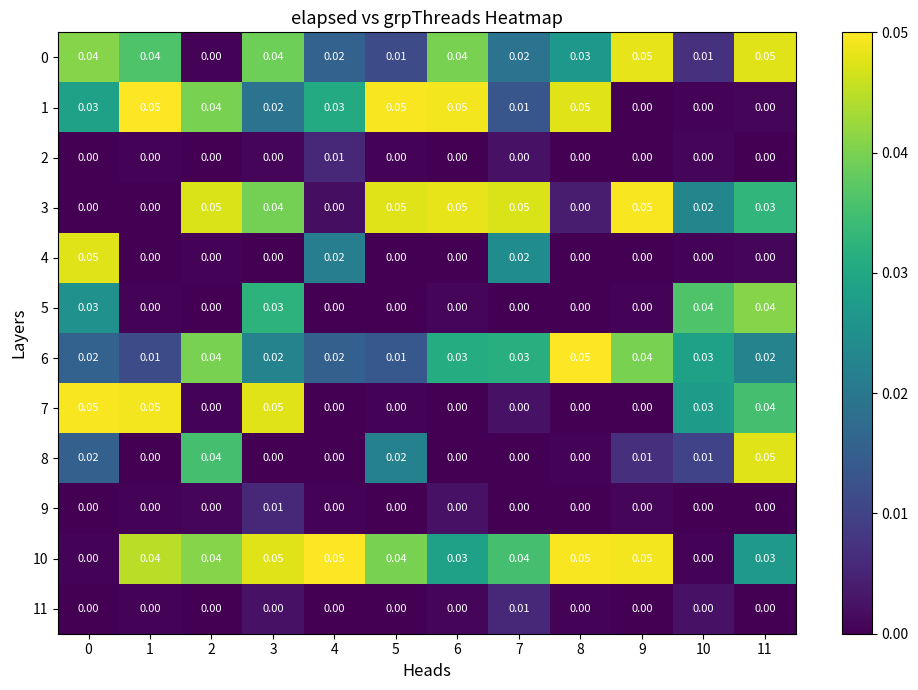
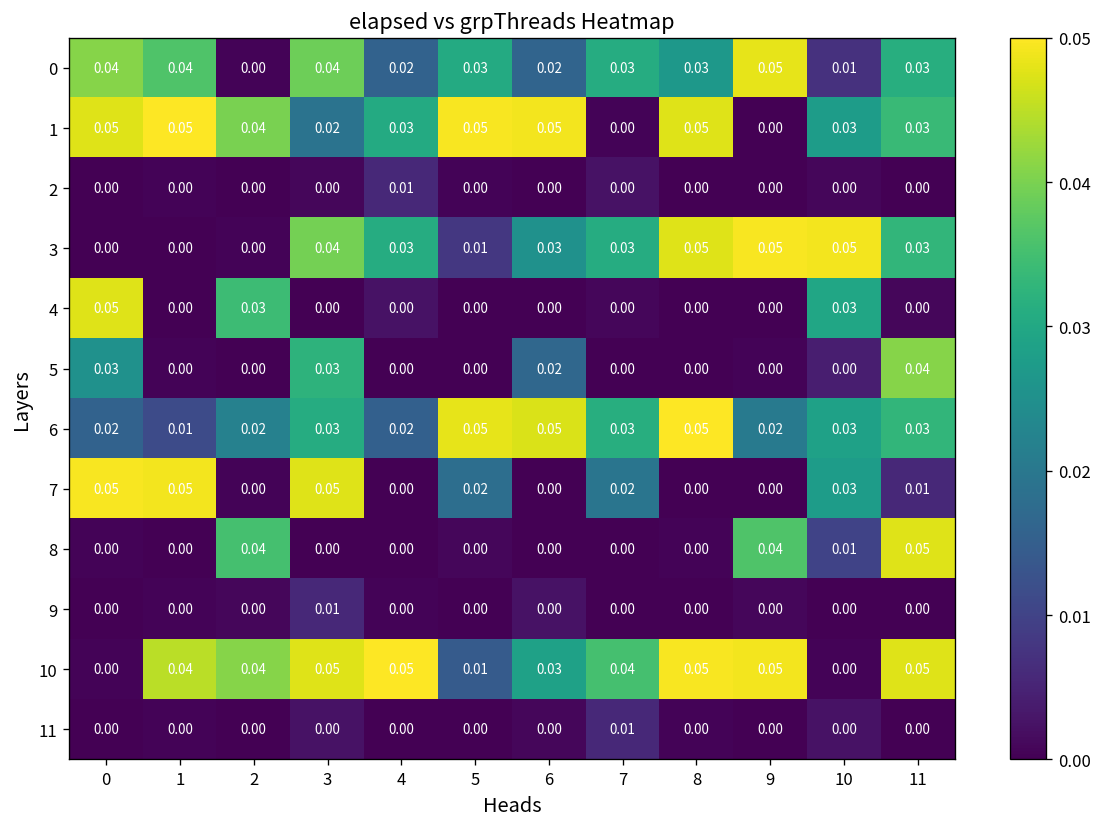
  {
    "0": {
      "0": 0.04,
      "1": 0.04,
      "2": 0.00,
      "3": 0.04,
      "4": 0.02,
-     "5": 0.01,
-     "6": 0.04,
-     "7": 0.02,
+     "5": 0.03,
+     "6": 0.02,
+     "7": 0.03,
      "8": 0.03,
      "9": 0.05,
      "10": 0.01,
-     "11": 0.05
+     "11": 0.03
    },
    "1": {
-     "0": 0.03,
+     "0": 0.05,
      "1": 0.05,
      "2": 0.04,
      "3": 0.02,
      "4": 0.03,
      "5": 0.05,
      "6": 0.05,
-     "7": 0.01,
+     "7": 0.00,
      "8": 0.05,
      "9": 0.00,
-     "10": 0.00,
-     "11": 0.00
+     "10": 0.03,
+     "11": 0.03
    },
    "2": {
      "0": 0.00,
      "1": 0.00,
      "2": 0.00,
      "3": 0.00,
      "4": 0.01,
      "5": 0.00,
      "6": 0.00,
      "7": 0.00,
      "8": 0.00,
      "9": 0.00,
      "10": 0.00,
      "11": 0.00
    },
    "3": {
      "0": 0.00,
      "1": 0.00,
-     "2": 0.05,
+     "2": 0.00,
      "3": 0.04,
-     "4": 0.00,
-     "5": 0.05,
-     "6": 0.05,
-     "7": 0.05,
-     "8": 0.00,
+     "4": 0.03,
+     "5": 0.01,
+     "6": 0.03,
+     "7": 0.03,
+     "8": 0.05,
      "9": 0.05,
-     "10": 0.02,
+     "10": 0.05,
      "11": 0.03
    },
    "4": {
      "0": 0.05,
      "1": 0.00,
-     "2": 0.00,
+     "2": 0.03,
      "3": 0.00,
-     "4": 0.02,
+     "4": 0.00,
      "5": 0.00,
      "6": 0.00,
-     "7": 0.02,
+     "7": 0.00,
      "8": 0.00,
      "9": 0.00,
-     "10": 0.00,
+     "10": 0.03,
      "11": 0.00
    },
    "5": {
      "0": 0.03,
      "1": 0.00,
      "2": 0.00,
      "3": 0.03,
      "4": 0.00,
      "5": 0.00,
-     "6": 0.00,
+     "6": 0.02,
      "7": 0.00,
      "8": 0.00,
      "9": 0.00,
-     "10": 0.04,
+     "10": 0.00,
      "11": 0.04
    },
    "6": {
      "0": 0.02,
      "1": 0.01,
-     "2": 0.04,
-     "3": 0.02,
+     "2": 0.02,
+     "3": 0.03,
      "4": 0.02,
-     "5": 0.01,
-     "6": 0.03,
+     "5": 0.05,
+     "6": 0.05,
      "7": 0.03,
      "8": 0.05,
-     "9": 0.04,
+     "9": 0.02,
      "10": 0.03,
-     "11": 0.02
+     "11": 0.03
    },
    "7": {
      "0": 0.05,
      "1": 0.05,
      "2": 0.00,
      "3": 0.05,
      "4": 0.00,
-     "5": 0.00,
+     "5": 0.02,
      "6": 0.00,
-     "7": 0.00,
+     "7": 0.02,
      "8": 0.00,
      "9": 0.00,
      "10": 0.03,
-     "11": 0.04
+     "11": 0.01
    },
    "8": {
-     "0": 0.02,
+     "0": 0.00,
      "1": 0.00,
      "2": 0.04,
      "3": 0.00,
      "4": 0.00,
-     "5": 0.02,
+     "5": 0.00,
      "6": 0.00,
      "7": 0.00,
      "8": 0.00,
-     "9": 0.01,
+     "9": 0.04,
      "10": 0.01,
      "11": 0.05
    },
    "9": {
      "0": 0.00,
      "1": 0.00,
      "2": 0.00,
      "3": 0.01,
      "4": 0.00,
      "5": 0.00,
      "6": 0.00,
      "7": 0.00,
      "8": 0.00,
      "9": 0.00,
      "10": 0.00,
      "11": 0.00
    },
    "10": {
      "0": 0.00,
      "1": 0.04,
      "2": 0.04,
      "3": 0.05,
      "4": 0.05,
-     "5": 0.04,
+     "5": 0.01,
      "6": 0.03,
      "7": 0.04,
      "8": 0.05,
      "9": 0.05,
      "10": 0.00,
-     "11": 0.03
+     "11": 0.05
    },
    "11": {
      "0": 0.00,
      "1": 0.00,
      "2": 0.00,
      "3": 0.00,
      "4": 0.00,
      "5": 0.00,
      "6": 0.00,
      "7": 0.01,
      "8": 0.00,
      "9": 0.00,
      "10": 0.00,
      "11": 0.00
    }
  }
